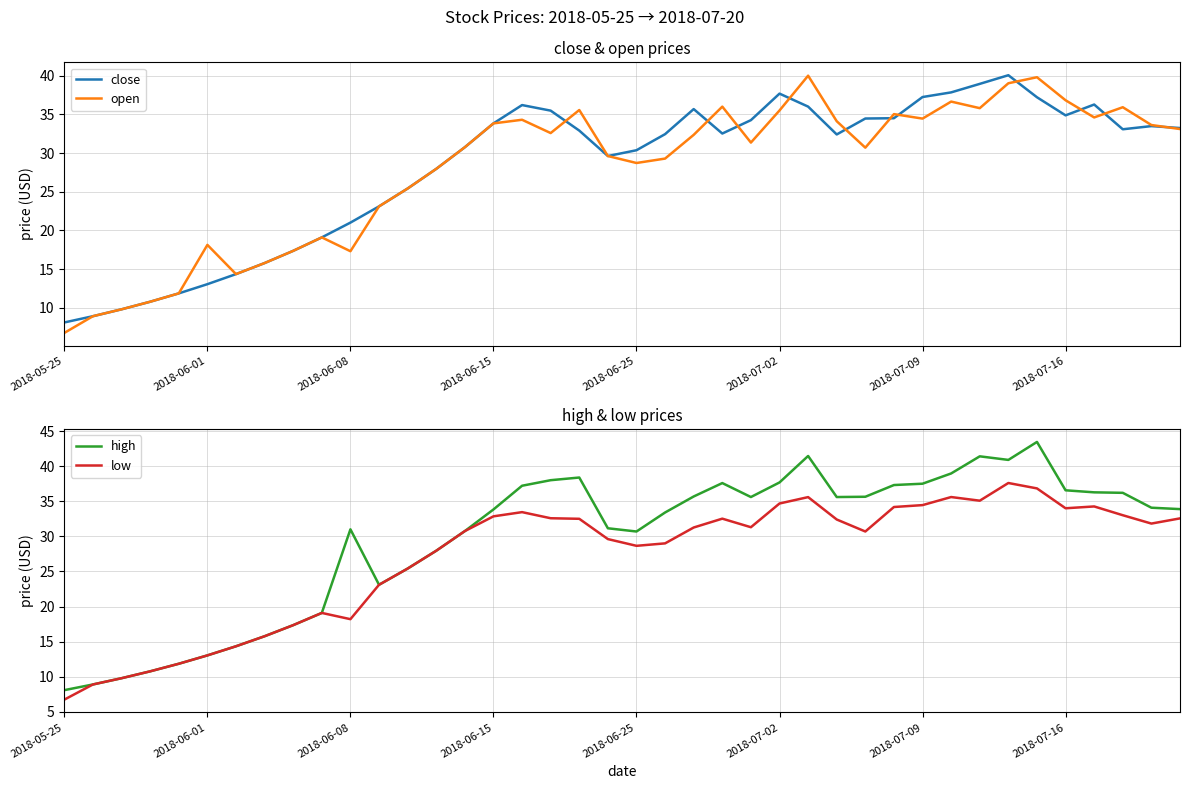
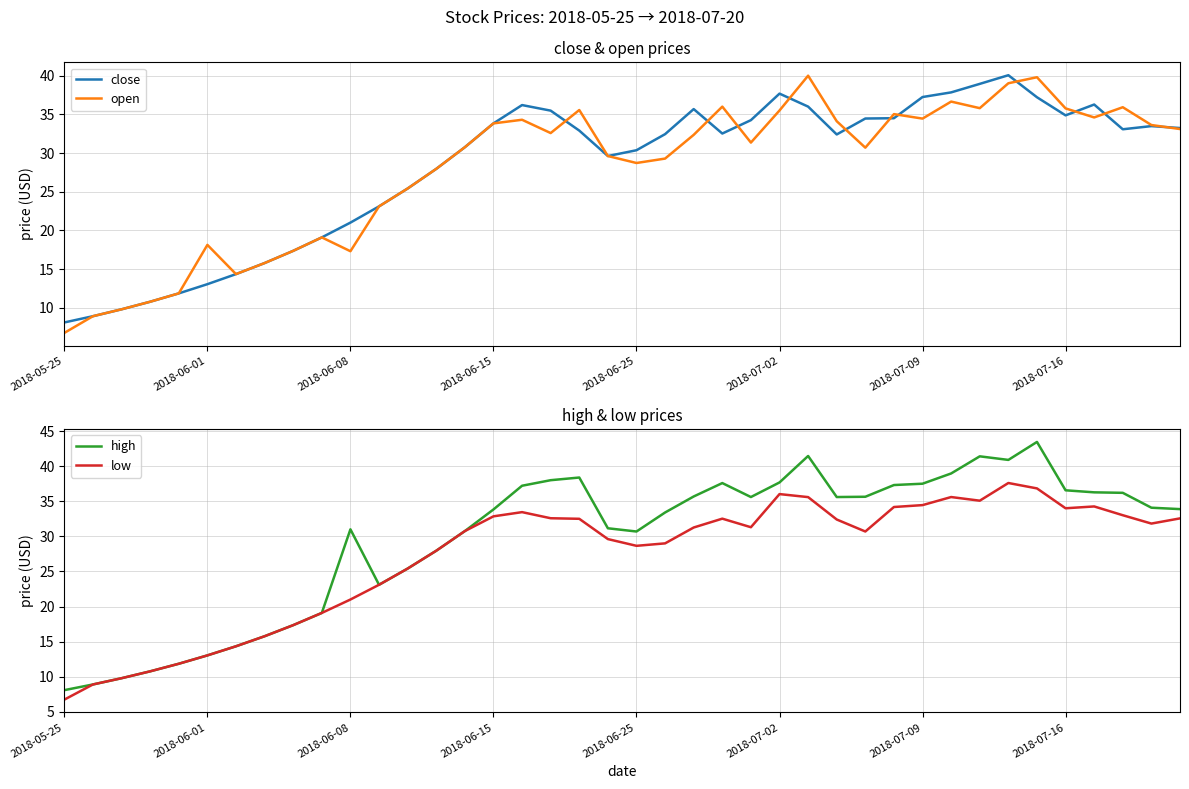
  {
    "close & open prices": {
      "close": {
        "2018-05-25": 8,
        "2018-06-01": 13,
        "2018-06-08": 21,
        "2018-06-25": 30,
        "2018-07-02": 38,
        "2018-07-09": 37,
        "2018-07-16": 35
      },
      "open": {
        "2018-05-25": 7,
        "2018-06-01": 18,
        "2018-06-08": 17,
        "2018-06-25": 29,
        "2018-07-02": 36,
        "2018-07-09": 34,
-       "2018-07-16": 37
+       "2018-07-16": 36
      }
    },
    "high & low prices": {
      "high": {
        "2018-05-25": 8,
        "2018-06-08": 31,
        "2018-06-15": 34,
        "2018-06-25": 31,
        "2018-07-02": 38,
        "2018-07-09": 38,
        "2018-07-16": 37
      },
      "low": {
        "2018-05-25": 7,
-       "2018-06-08": 18,
+       "2018-06-08": 21,
        "2018-06-15": 33,
        "2018-06-25": 29,
-       "2018-07-02": 35,
+       "2018-07-02": 36,
        "2018-07-09": 34,
        "2018-07-16": 34
      }
    }
  }
